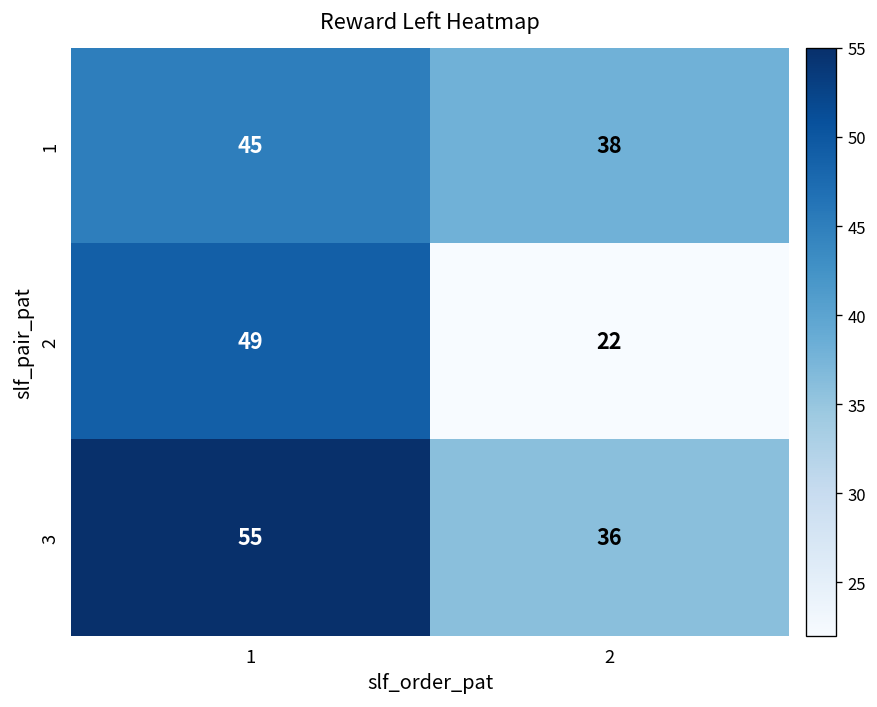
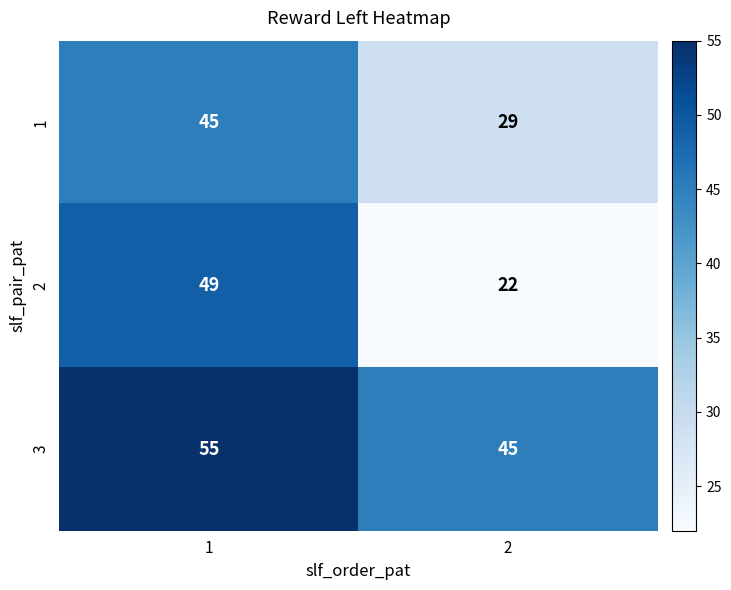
  {
    "1": {
      "1": 45,
-     "2": 38
+     "2": 29
    },
    "2": {
      "1": 49,
      "2": 22
    },
    "3": {
      "1": 55,
-     "2": 36
+     "2": 45
    }
  }
